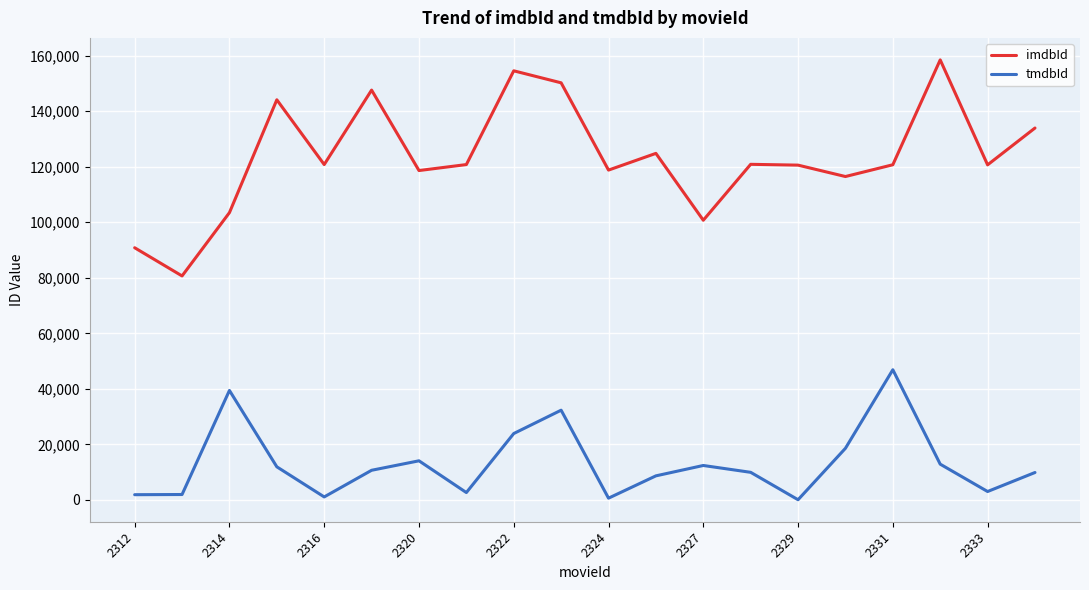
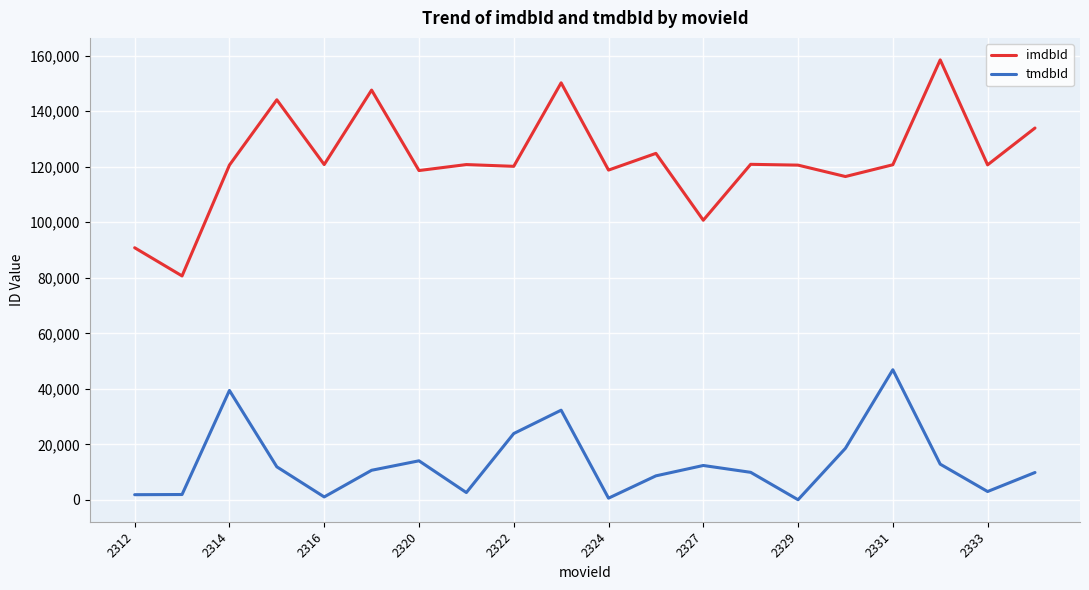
  {
    "imdbId": {
      "2312": "91,000",
-     "2314": "103,000",
+     "2314": "121,000",
      "2316": "121,000",
      "2320": "119,000",
-     "2322": "155,000",
+     "2322": "120,000",
      "2324": "119,000",
      "2327": "101,000",
      "2329": "121,000",
      "2331": "121,000",
      "2333": "121,000"
    },
    "tmdbId": {
      "2312": "2,000",
      "2314": "39,000",
      "2316": "1,000",
      "2320": "14,000",
      "2322": "24,000",
      "2324": "1,000",
      "2327": "12,000",
      "2329": "0",
      "2331": "47,000",
      "2333": "3,000"
    }
  }
